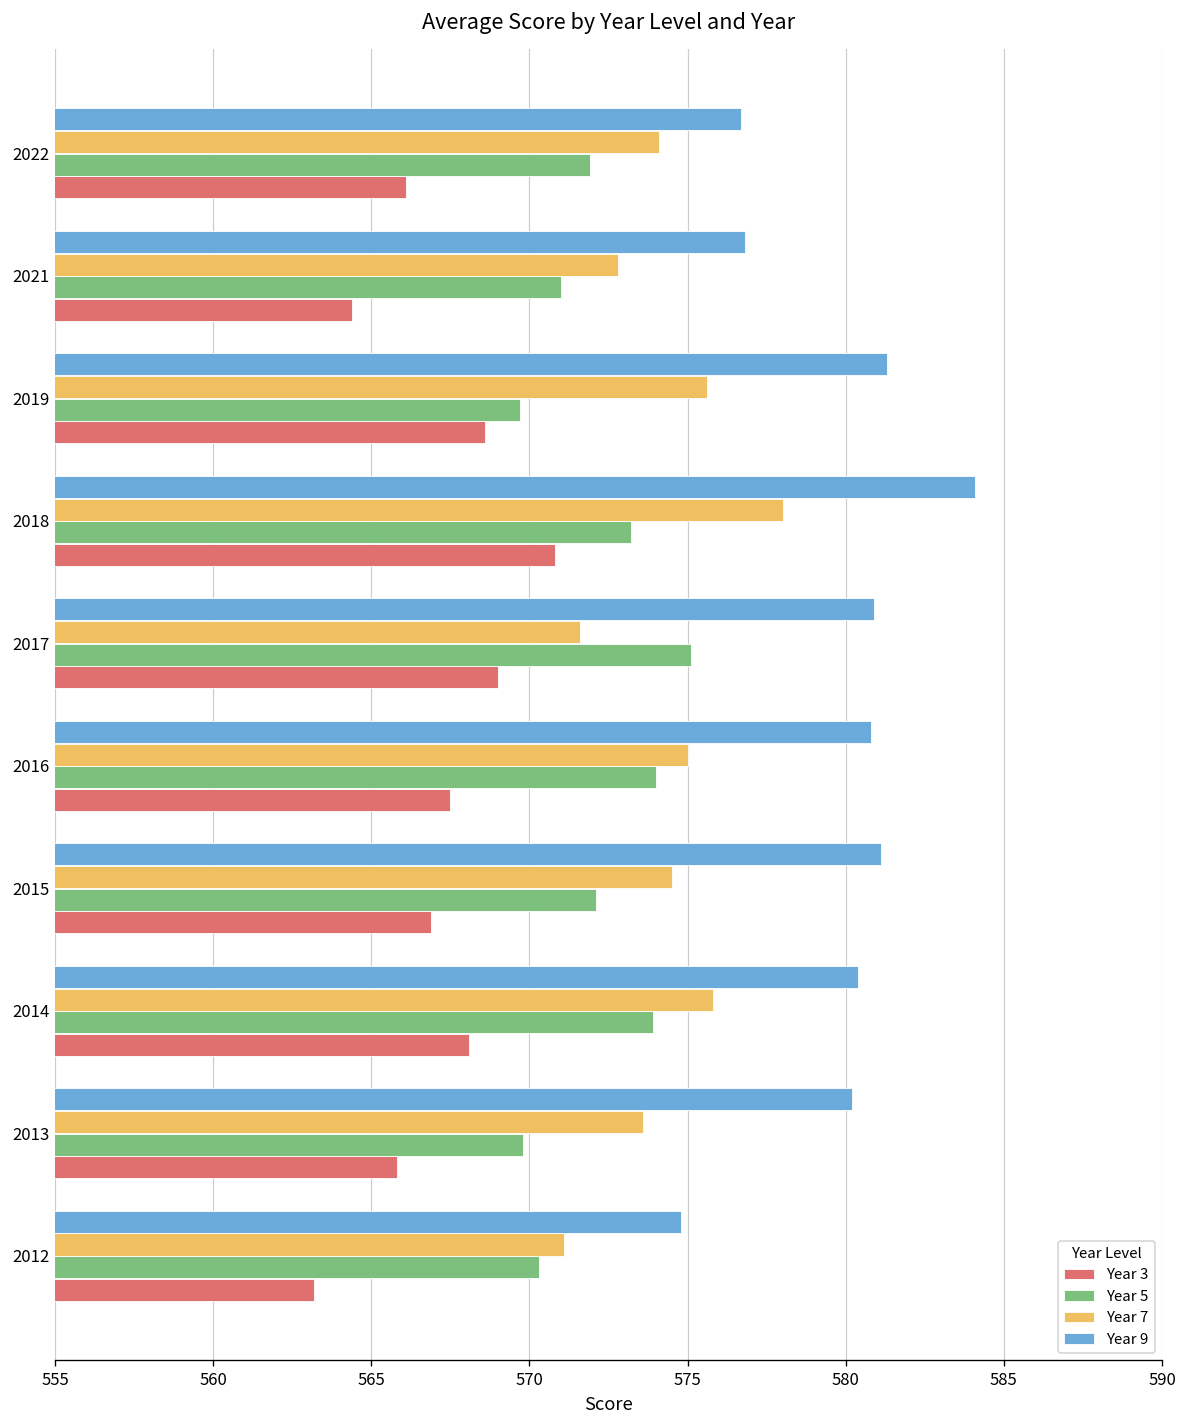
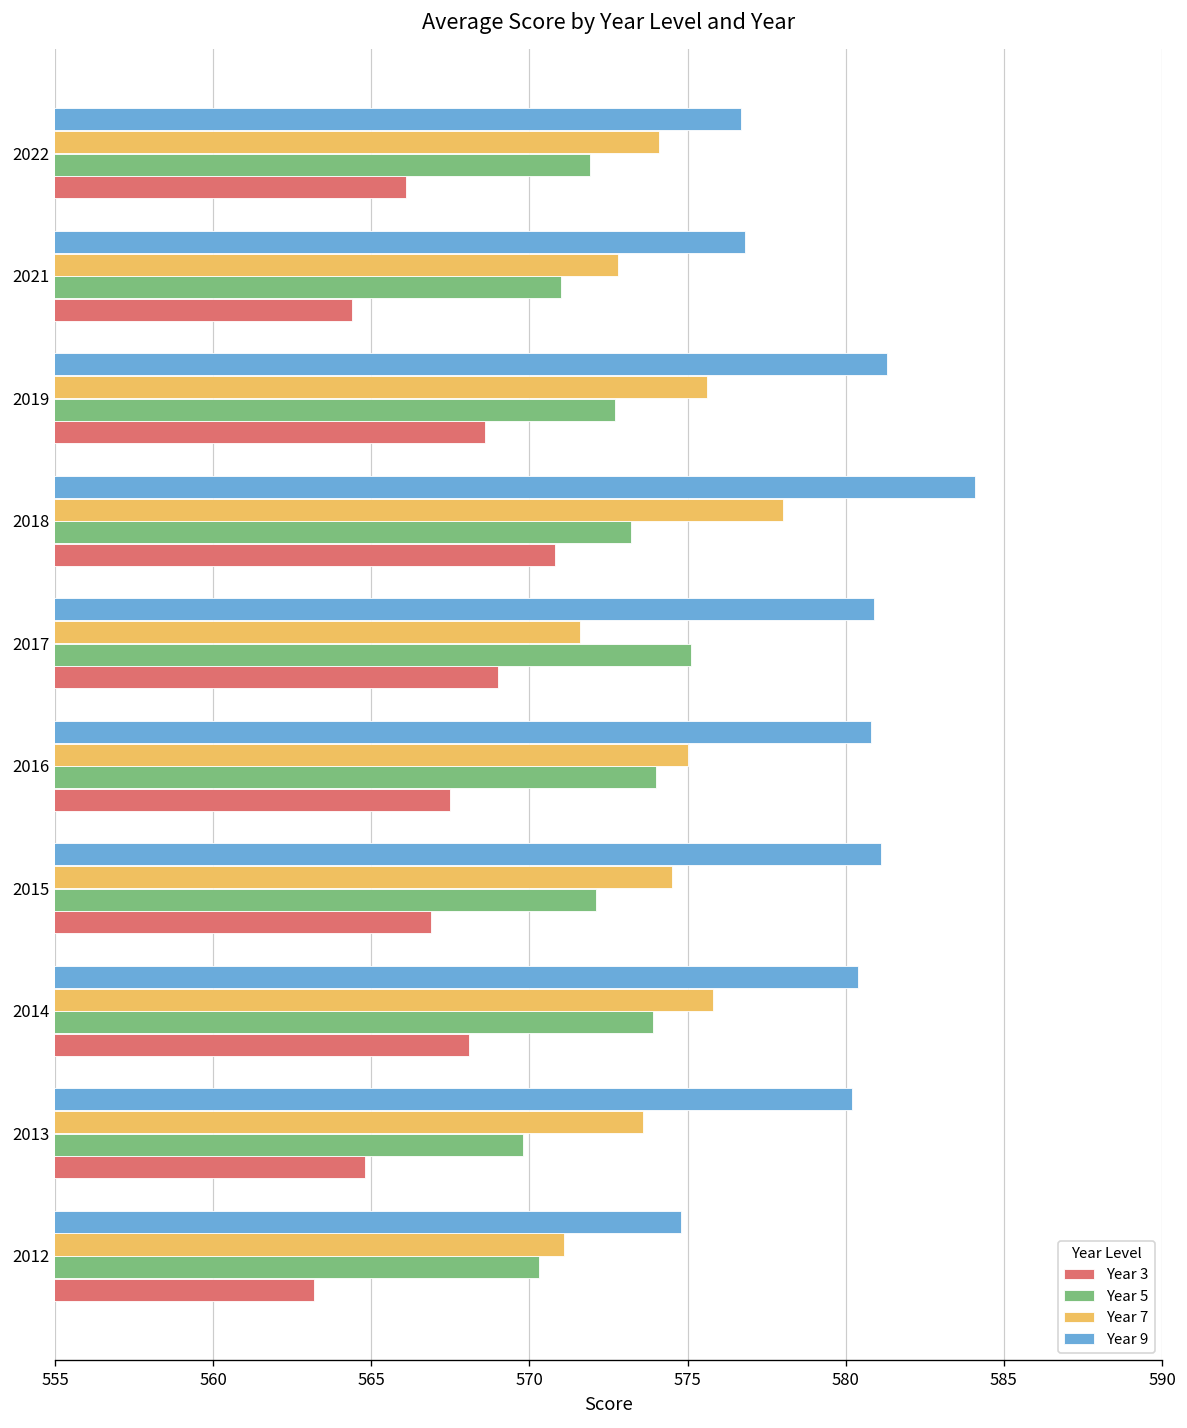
  {
    "Year 3": {
      "2022": 566.1,
      "2021": 564.4,
      "2019": 568.6,
      "2018": 570.8,
      "2017": 569.0,
      "2016": 567.5,
      "2015": 566.9,
      "2014": 568.1,
-     "2013": 565.8,
+     "2013": 564.8,
      "2012": 563.2
    },
    "Year 5": {
      "2022": 571.9,
      "2021": 571.0,
-     "2019": 569.7,
+     "2019": 572.7,
      "2018": 573.2,
      "2017": 575.1,
      "2016": 574.0,
      "2015": 572.1,
      "2014": 573.9,
      "2013": 569.8,
      "2012": 570.3
    },
    "Year 7": {
      "2022": 574.1,
      "2021": 572.8,
      "2019": 575.6,
      "2018": 578.0,
      "2017": 571.6,
      "2016": 575.0,
      "2015": 574.5,
      "2014": 575.8,
      "2013": 573.6,
      "2012": 571.1
    },
    "Year 9": {
      "2022": 576.7,
      "2021": 576.8,
      "2019": 581.3,
      "2018": 584.1,
      "2017": 580.9,
      "2016": 580.8,
      "2015": 581.1,
      "2014": 580.4,
      "2013": 580.2,
      "2012": 574.8
    }
  }
